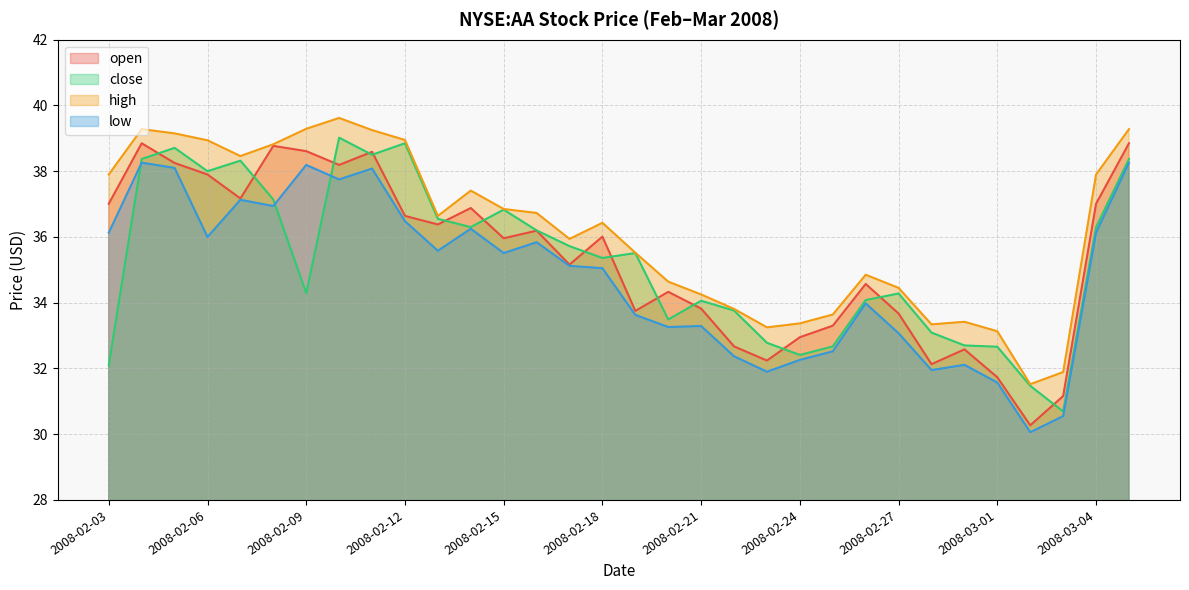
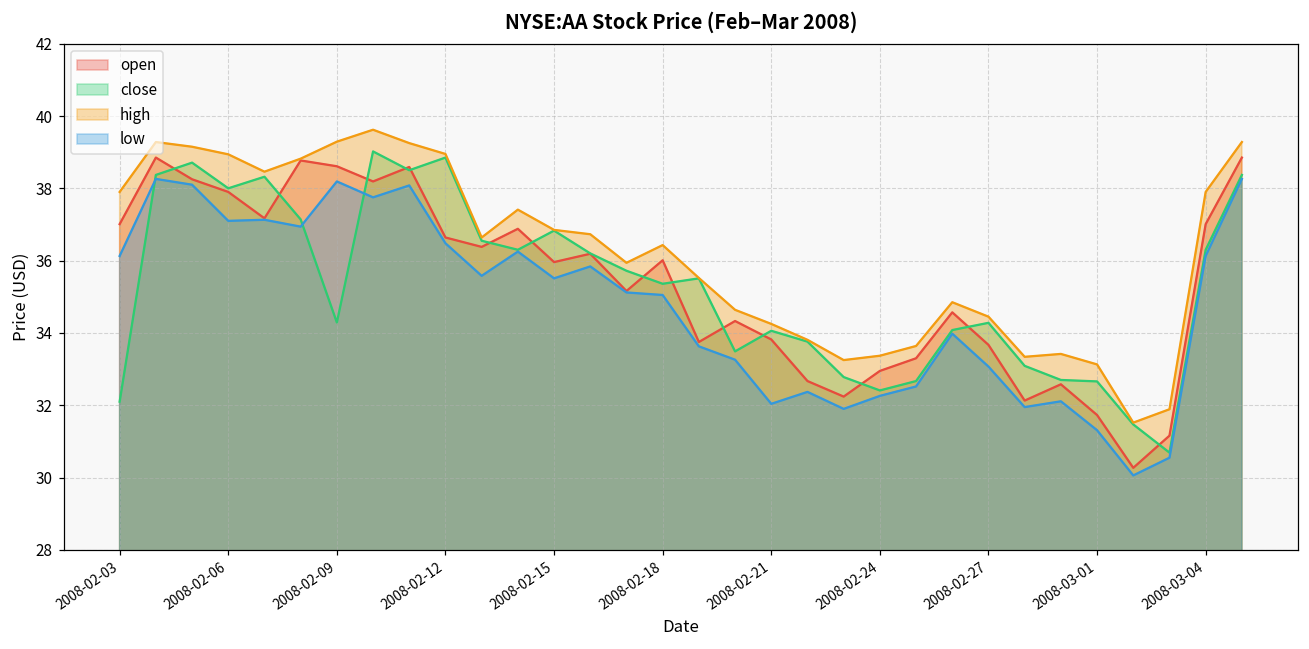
  {
    "close": {
      "2008-02-03": 32.1,
      "2008-02-06": 38.0,
      "2008-02-09": 34.3,
      "2008-02-12": 38.9,
      "2008-02-18": 35.4,
      "2008-02-21": 34.1,
      "2008-02-24": 32.4,
      "2008-02-27": 34.3,
      "2008-03-01": 32.7,
      "2008-03-04": 36.3
    },
    "low": {
      "2008-02-03": 36.1,
-     "2008-02-06": 36.0,
+     "2008-02-06": 37.1,
      "2008-02-09": 38.2,
      "2008-02-12": 36.5,
      "2008-02-15": 35.5,
      "2008-02-18": 35.1,
-     "2008-02-21": 33.3,
+     "2008-02-21": 32.0,
      "2008-02-24": 32.3,
      "2008-02-27": 33.1,
-     "2008-03-01": 31.6,
+     "2008-03-01": 31.3,
      "2008-03-04": 36.1
    }
  }
